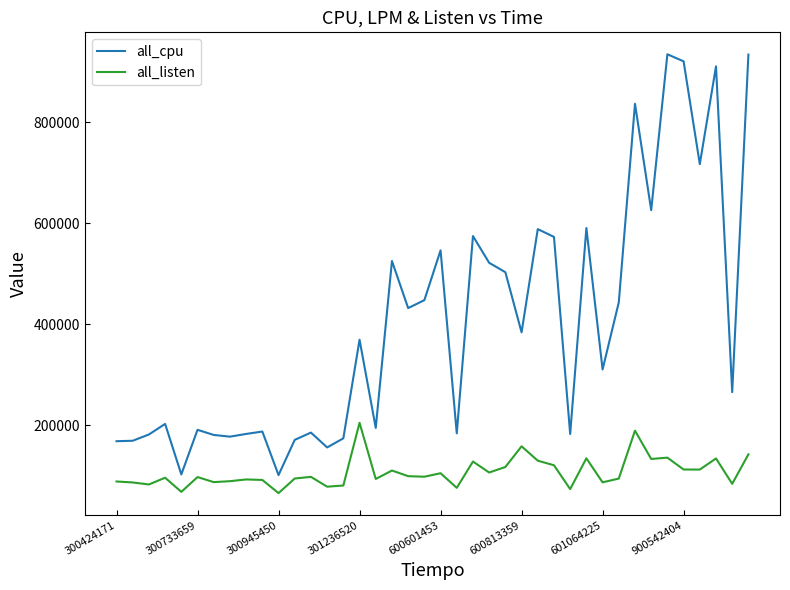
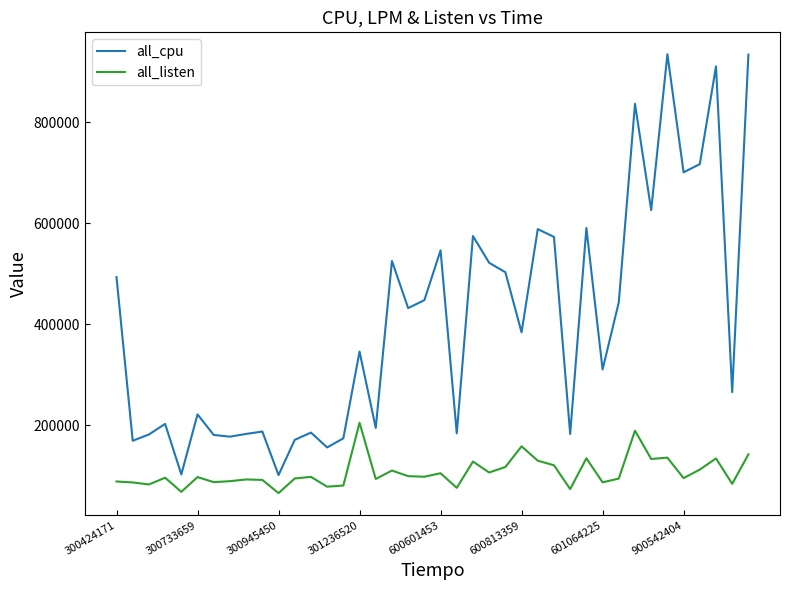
  {
    "all_cpu": {
-     "300424171": 170000,
-     "300733659": 190000,
+     "300424171": 490000,
+     "300733659": 220000,
      "300945450": 100000,
-     "301236520": 370000,
+     "301236520": 350000,
      "600601453": 550000,
      "600813359": 380000,
      "601064225": 310000,
-     "900542404": 920000
+     "900542404": 700000
    },
    "all_listen": {
      "300424171": 90000,
      "300733659": 100000,
      "300945450": 70000,
      "301236520": 200000,
      "600601453": 100000,
      "600813359": 160000,
      "601064225": 90000,
-     "900542404": 110000
+     "900542404": 90000
    }
  }
